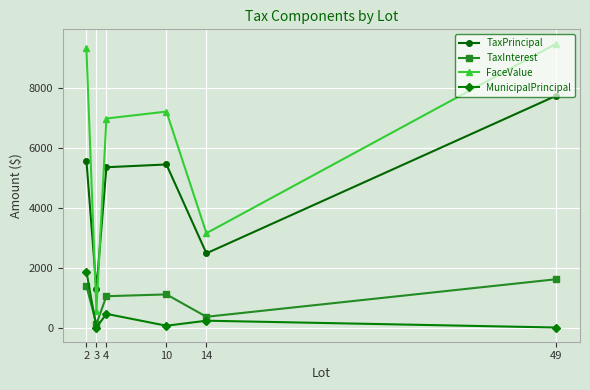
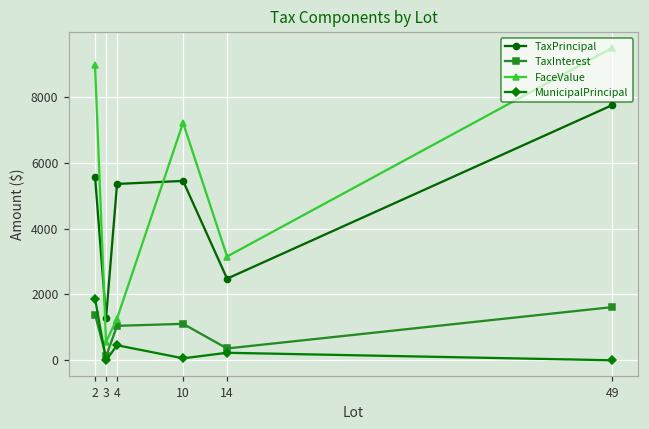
  {
    "FaceValue": {
-     "2": 9300,
+     "2": 9000,
      "3": 600,
-     "4": 7000,
+     "4": 1300,
      "10": 7200,
      "14": 3200
    }
  }
